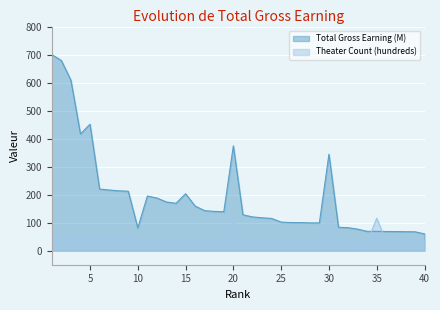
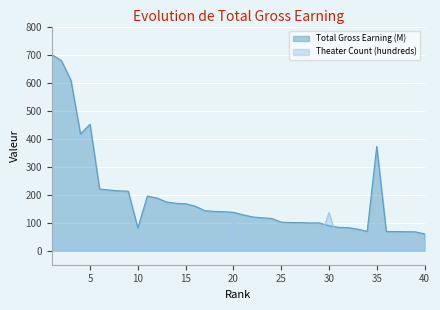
  {
    "Total Gross Earning (M)": {
      "5": 450,
      "10": 80,
-     "15": 200,
-     "20": 370,
+     "15": 170,
+     "20": 140,
      "25": 100,
-     "30": 340,
-     "35": 70,
+     "30": 90,
+     "35": 370,
      "40": 60
    },
    "Theater Count (hundreds)": {
      "5": 40,
      "10": 40,
      "15": 40,
      "20": 100,
      "25": 30,
      "30": 140,
      "35": 120,
      "40": 30
    }
  }
